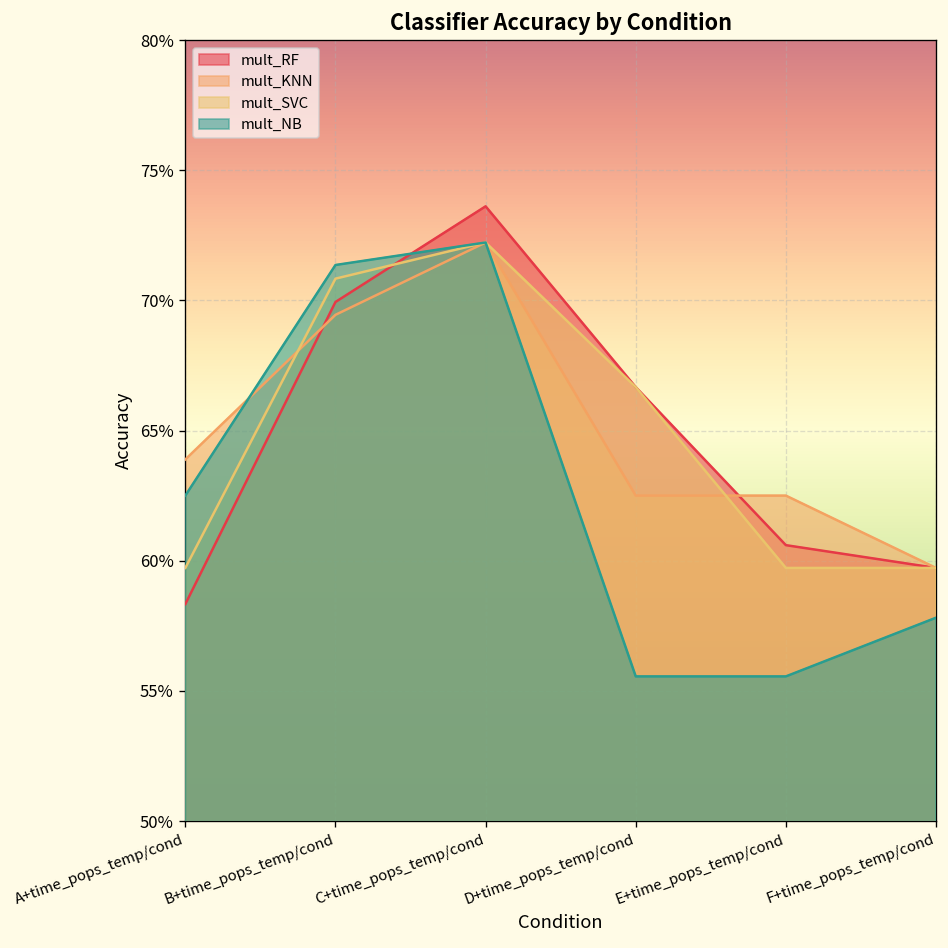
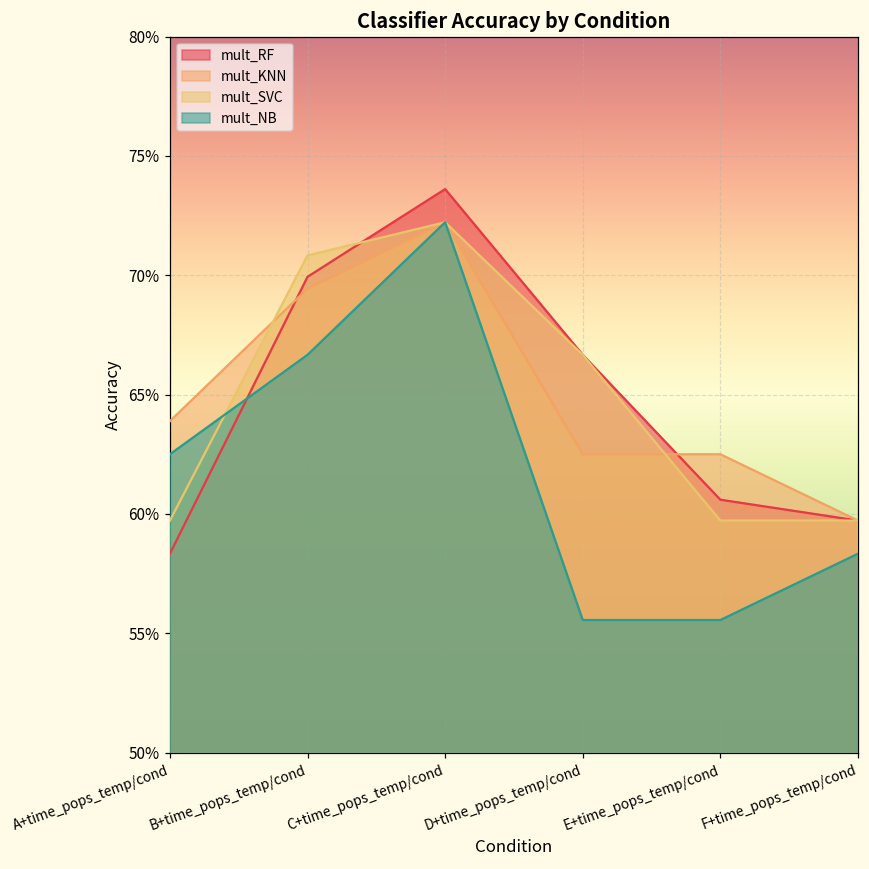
  {
    "mult_RF": {
      "A+time_pops_temp/cond": "58.3%",
      "B+time_pops_temp/cond": "69.9%",
      "C+time_pops_temp/cond": "73.6%",
      "E+time_pops_temp/cond": "60.6%"
    },
    "mult_NB": {
      "A+time_pops_temp/cond": "62.5%",
-     "B+time_pops_temp/cond": "71.4%",
+     "B+time_pops_temp/cond": "66.7%",
      "D+time_pops_temp/cond": "55.6%",
      "E+time_pops_temp/cond": "55.6%",
-     "F+time_pops_temp/cond": "57.8%"
+     "F+time_pops_temp/cond": "58.3%"
    }
  }
